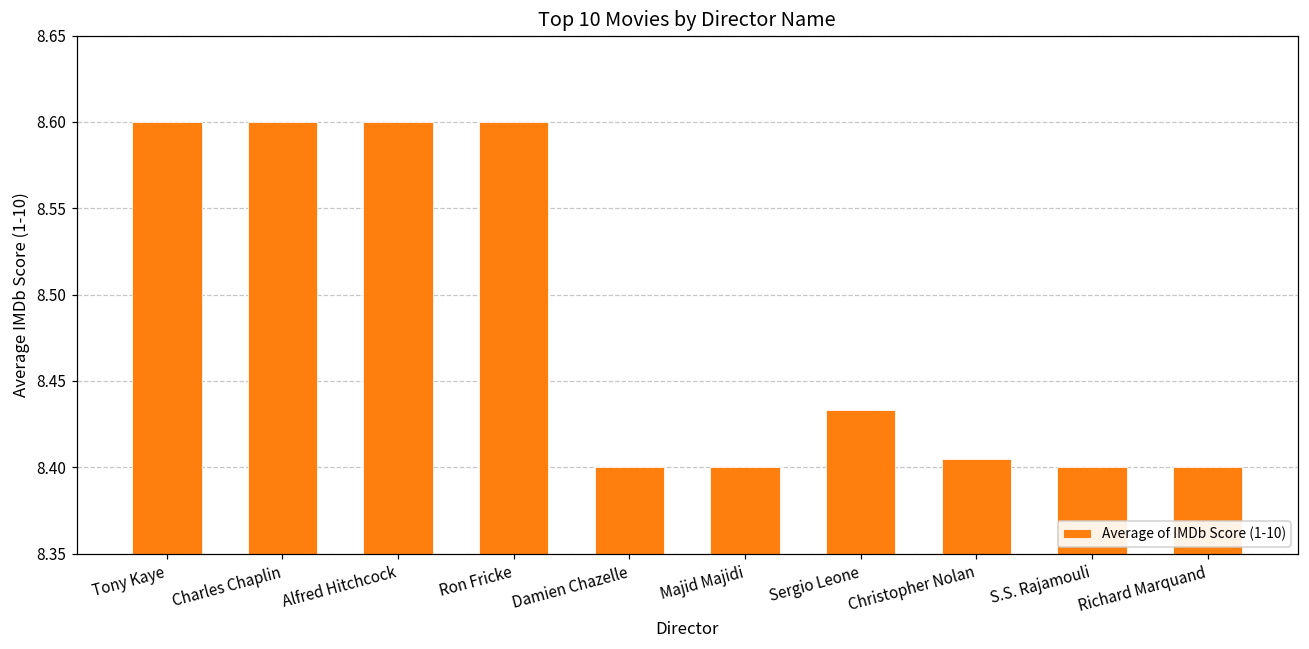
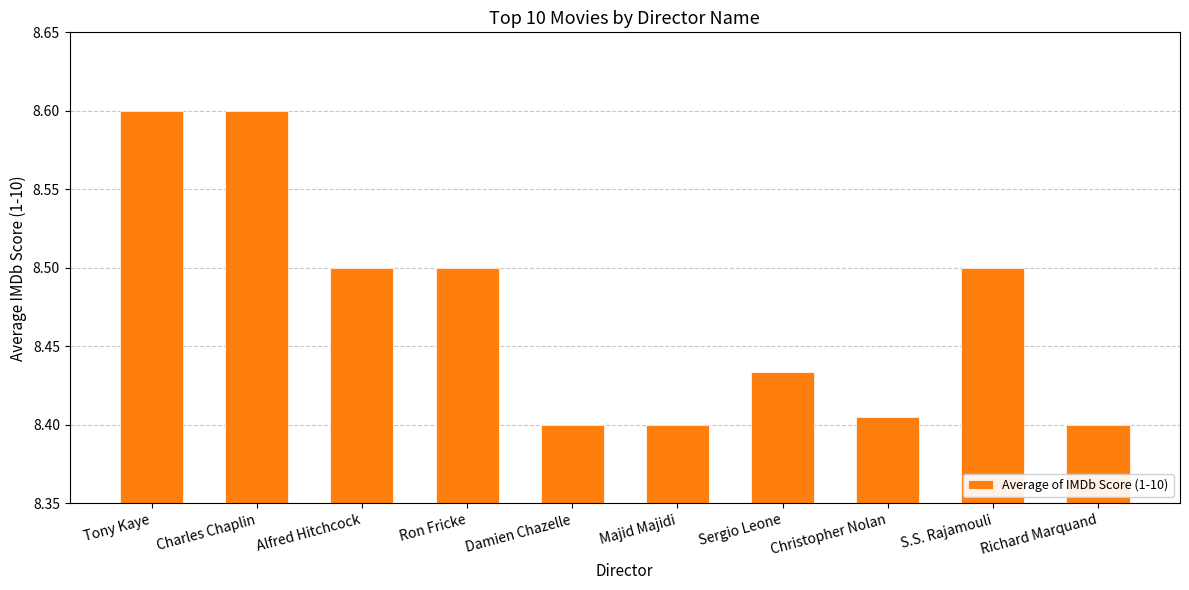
  {
    "Tony Kaye": 8.6,
    "Charles Chaplin": 8.6,
-   "Alfred Hitchcock": 8.6,
-   "Ron Fricke": 8.6,
+   "Alfred Hitchcock": 8.5,
+   "Ron Fricke": 8.5,
    "Damien Chazelle": 8.4,
    "Majid Majidi": 8.4,
    "Sergio Leone": 8.433,
    "Christopher Nolan": 8.405,
-   "S.S. Rajamouli": 8.4,
+   "S.S. Rajamouli": 8.5,
    "Richard Marquand": 8.4
  }
